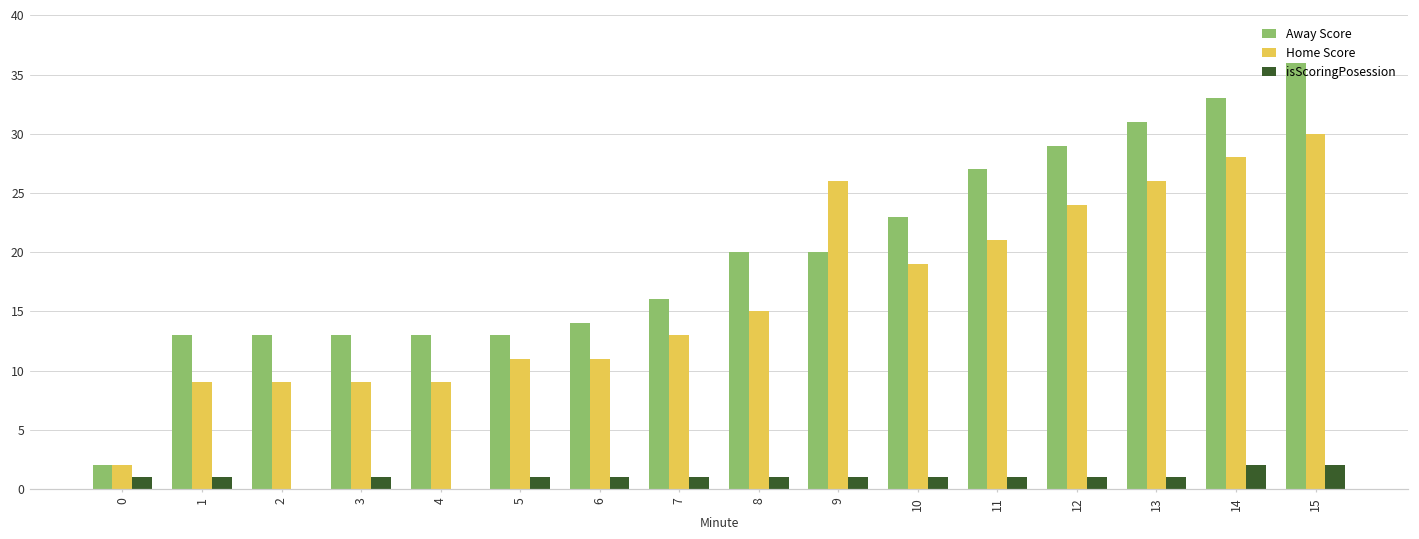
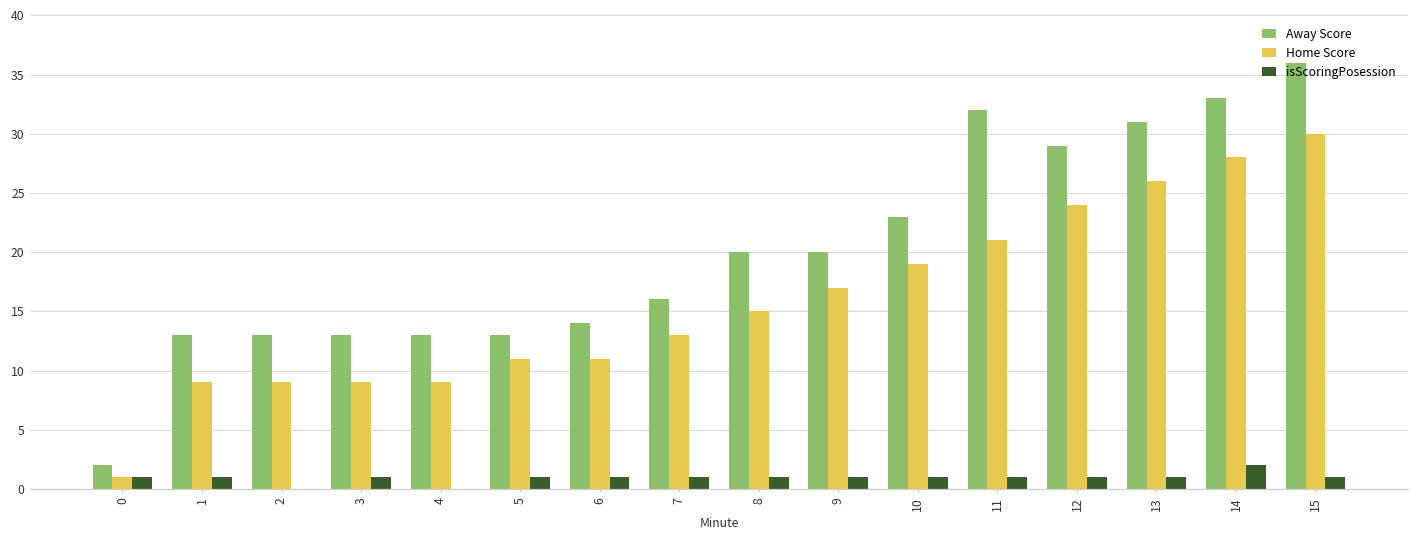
  {
    "Away Score": {
      "0": 2,
      "1": 13,
      "2": 13,
      "3": 13,
      "4": 13,
      "5": 13,
      "6": 14,
      "7": 16,
      "8": 20,
      "9": 20,
      "10": 23,
-     "11": 27,
+     "11": 32,
      "12": 29,
      "13": 31,
      "14": 33,
      "15": 36
    },
    "Home Score": {
-     "0": 2,
+     "0": 1,
      "1": 9,
      "2": 9,
      "3": 9,
      "4": 9,
      "5": 11,
      "6": 11,
      "7": 13,
      "8": 15,
-     "9": 26,
+     "9": 17,
      "10": 19,
      "11": 21,
      "12": 24,
      "13": 26,
      "14": 28,
      "15": 30
    },
    "isScoringPosession": {
      "0": 1,
      "1": 1,
      "2": 0,
      "3": 1,
      "4": 0,
      "5": 1,
      "6": 1,
      "7": 1,
      "8": 1,
      "9": 1,
      "10": 1,
      "11": 1,
      "12": 1,
      "13": 1,
      "14": 2,
-     "15": 2
+     "15": 1
    }
  }
